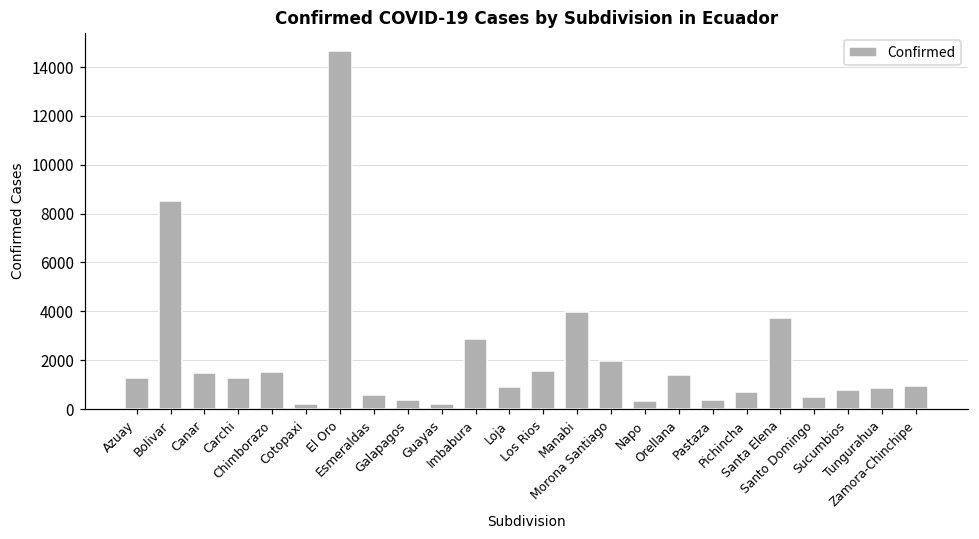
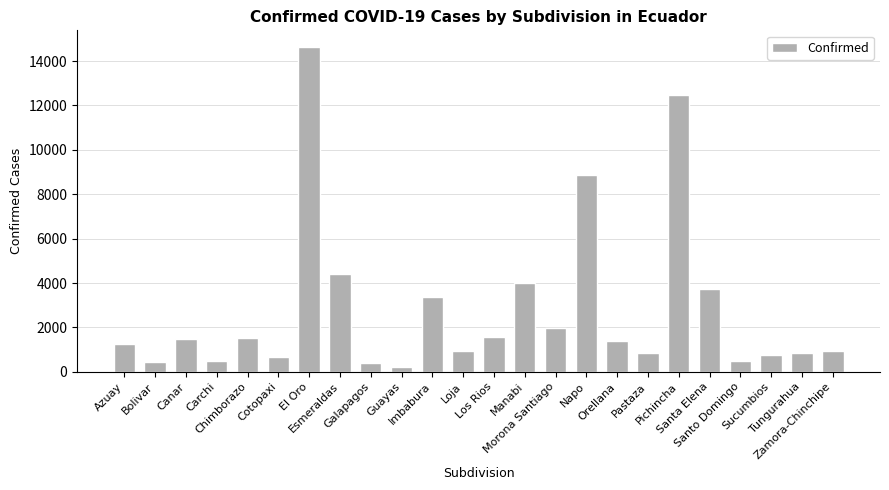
  {
    "Azuay": 1300,
-   "Bolivar": 8500,
+   "Bolivar": 500,
    "Canar": 1500,
-   "Carchi": 1300,
+   "Carchi": 500,
    "Chimborazo": 1500,
-   "Cotopaxi": 200,
+   "Cotopaxi": 700,
    "El Oro": 14600,
-   "Esmeraldas": 600,
+   "Esmeraldas": 4400,
    "Galapagos": 400,
    "Guayas": 200,
-   "Imbabura": 2900,
+   "Imbabura": 3400,
    "Loja": 900,
    "Los Rios": 1600,
    "Manabi": 4000,
    "Morona Santiago": 2000,
-   "Napo": 300,
+   "Napo": 8800,
    "Orellana": 1400,
-   "Pastaza": 300,
-   "Pichincha": 700,
+   "Pastaza": 900,
+   "Pichincha": 12500,
    "Santa Elena": 3700,
    "Santo Domingo": 500,
    "Sucumbios": 800,
    "Tungurahua": 900,
    "Zamora-Chinchipe": 1000
  }
